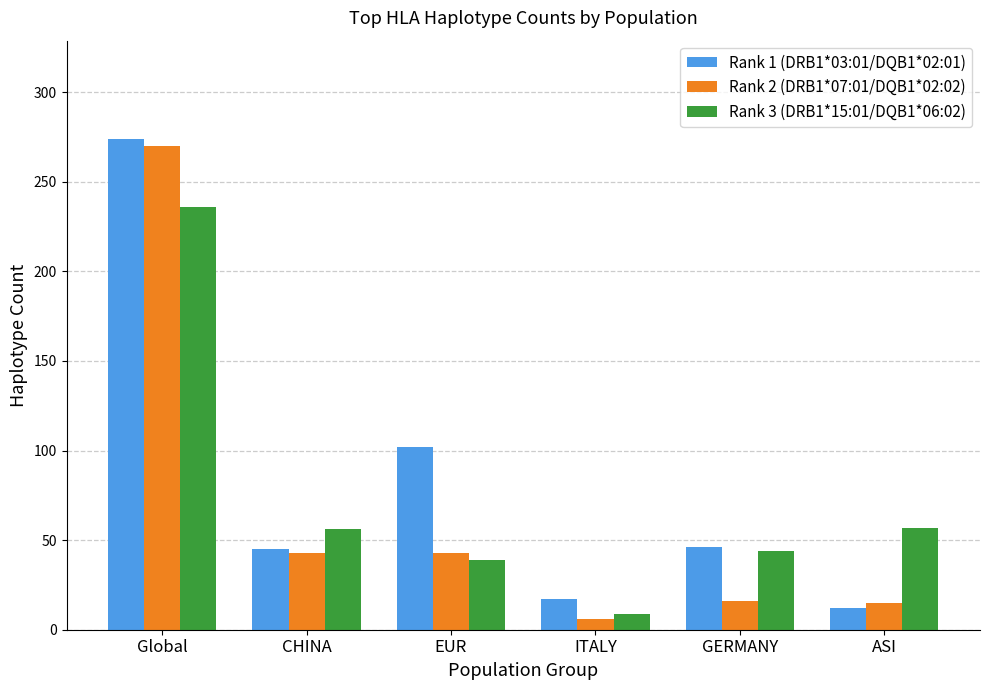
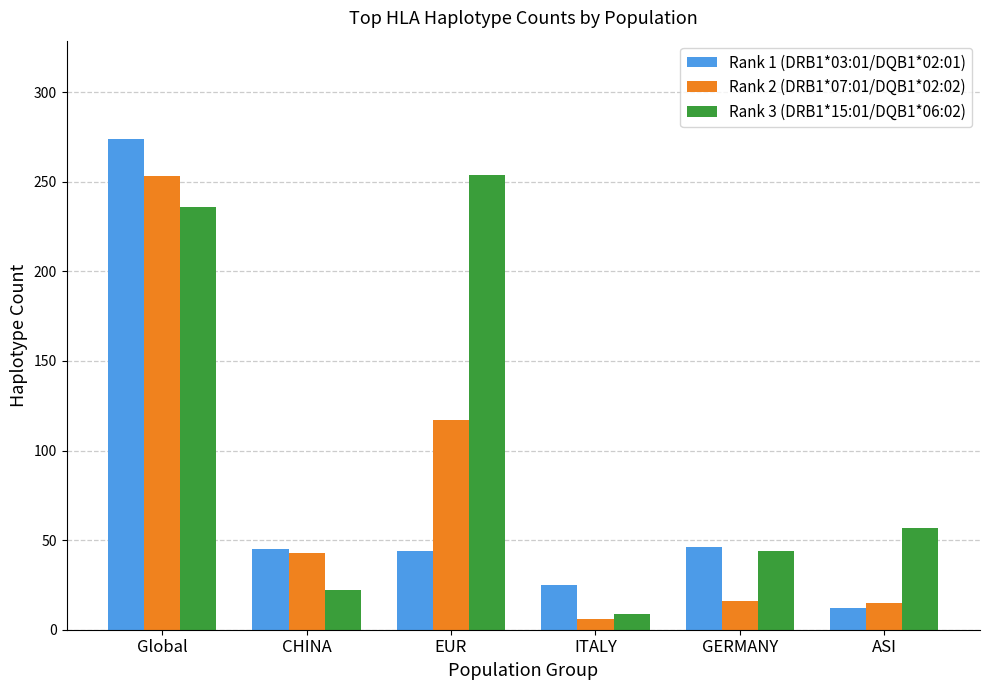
  {
    "Rank 1 (DRB1*03:01/DQB1*02:01)": {
      "Global": 274,
      "CHINA": 45,
-     "EUR": 102,
-     "ITALY": 17,
+     "EUR": 44,
+     "ITALY": 25,
      "GERMANY": 46,
      "ASI": 12
    },
    "Rank 2 (DRB1*07:01/DQB1*02:02)": {
-     "Global": 270,
+     "Global": 253,
      "CHINA": 43,
-     "EUR": 43,
+     "EUR": 117,
      "ITALY": 6,
      "GERMANY": 16,
      "ASI": 15
    },
    "Rank 3 (DRB1*15:01/DQB1*06:02)": {
      "Global": 236,
-     "CHINA": 56,
-     "EUR": 39,
+     "CHINA": 22,
+     "EUR": 254,
      "ITALY": 9,
      "GERMANY": 44,
      "ASI": 57
    }
  }
